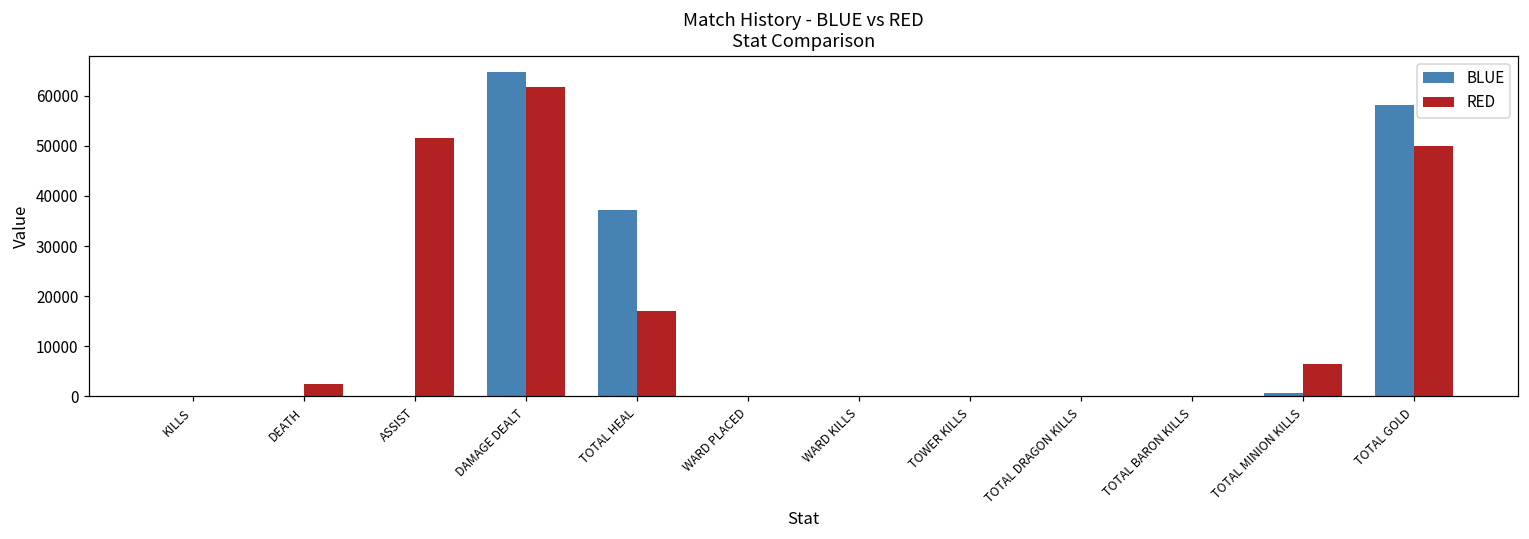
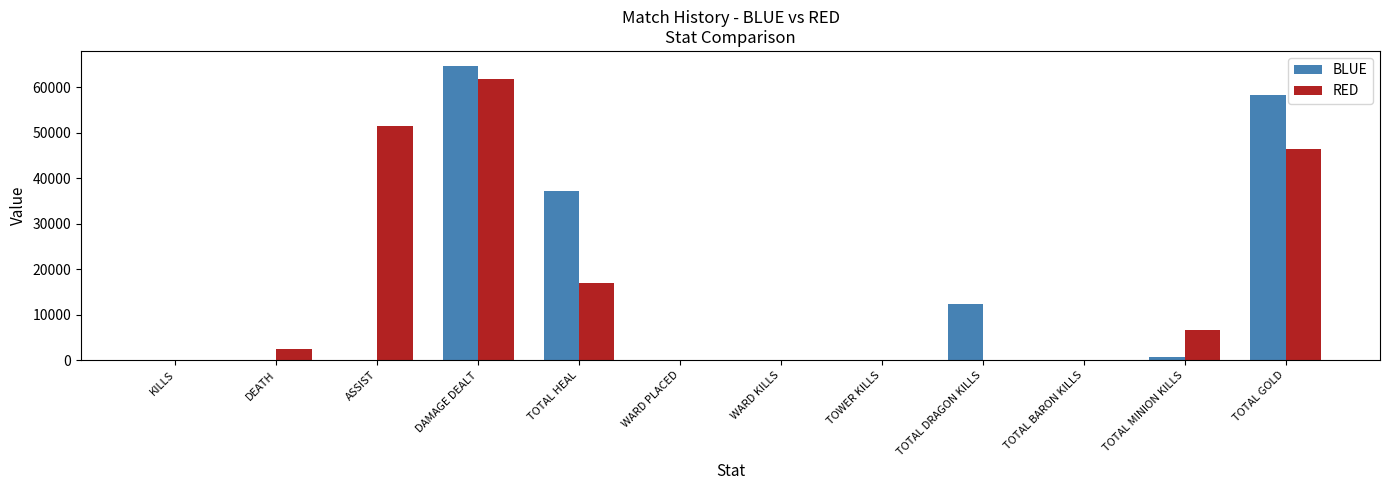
  {
    "BLUE": {
      "DAMAGE DEALT": 65000,
      "TOTAL HEAL": 37000,
-     "TOTAL DRAGON KILLS": 0,
+     "TOTAL DRAGON KILLS": 12000,
      "TOTAL MINION KILLS": 1000,
      "TOTAL GOLD": 58000
    },
    "RED": {
      "DEATH": 2000,
      "ASSIST": 52000,
      "DAMAGE DEALT": 62000,
      "TOTAL HEAL": 17000,
      "TOTAL BARON KILLS": 0,
      "TOTAL MINION KILLS": 7000,
-     "TOTAL GOLD": 50000
+     "TOTAL GOLD": 47000
    }
  }
